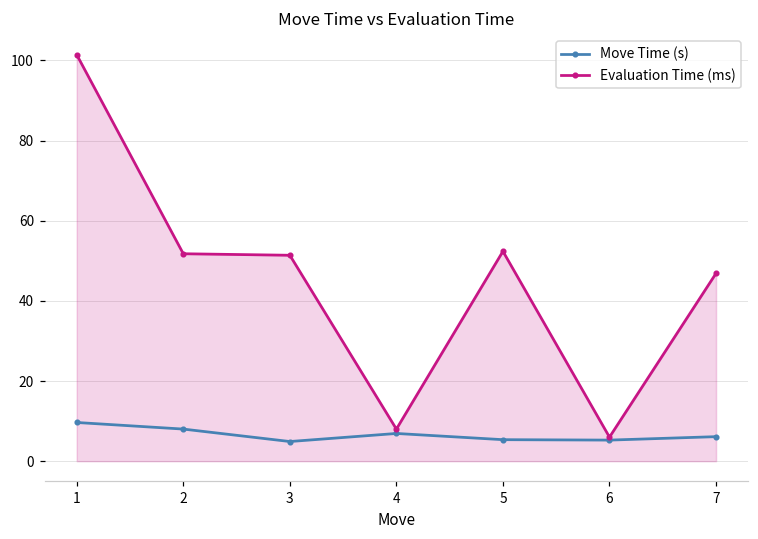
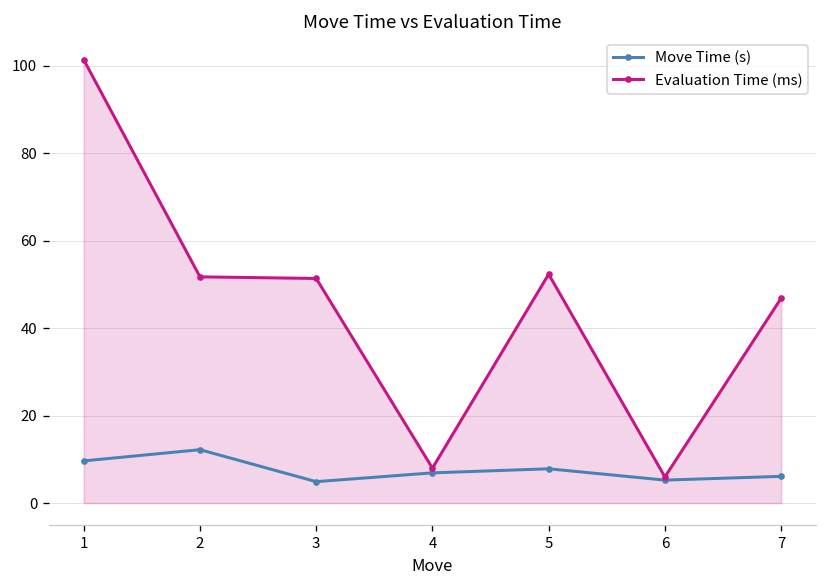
  {
    "Move Time (s)": {
      "1": 10,
-     "2": 8,
+     "2": 12,
      "3": 5,
      "4": 7,
-     "5": 5,
+     "5": 8,
      "6": 5,
      "7": 6
    },
    "Evaluation Time (ms)": {
      "1": 101,
      "2": 52,
      "3": 51,
      "4": 8,
      "5": 52,
      "6": 6,
      "7": 47
    }
  }
